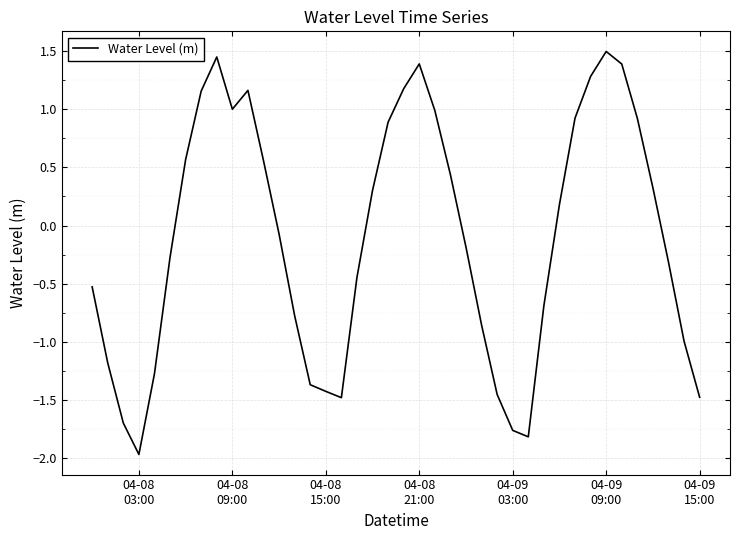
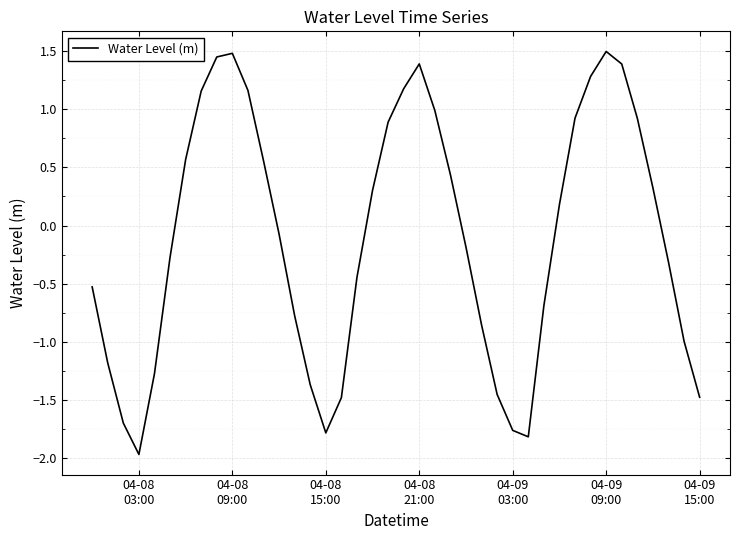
  {
    "04-08 03:00": -1.97,
-   "04-08 09:00": 1.00,
-   "04-08 15:00": -1.43,
+   "04-08 09:00": 1.48,
+   "04-08 15:00": -1.79,
    "04-08 21:00": 1.39,
    "04-09 03:00": -1.76,
    "04-09 09:00": 1.50,
    "04-09 15:00": -1.48
  }
